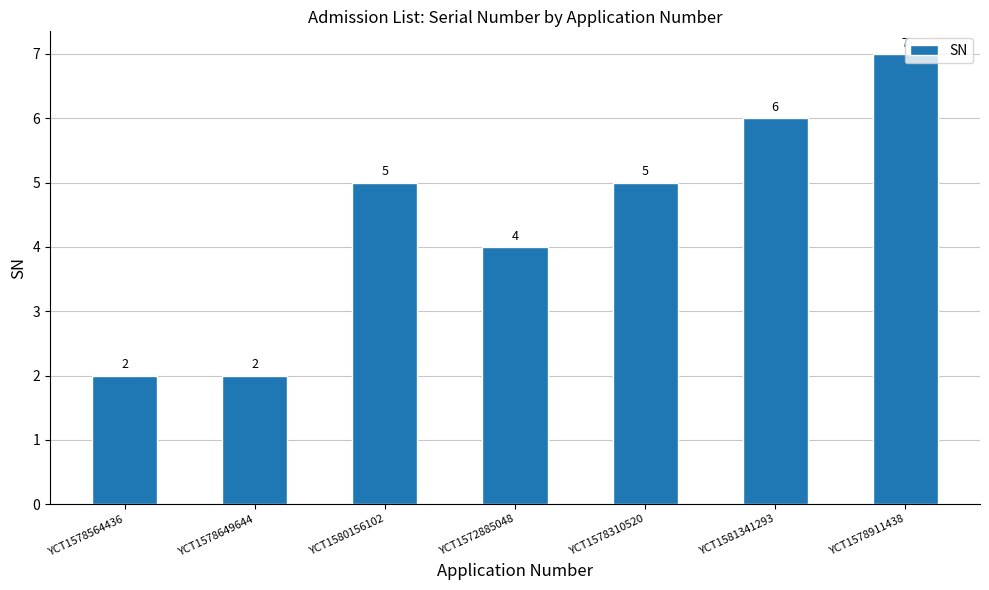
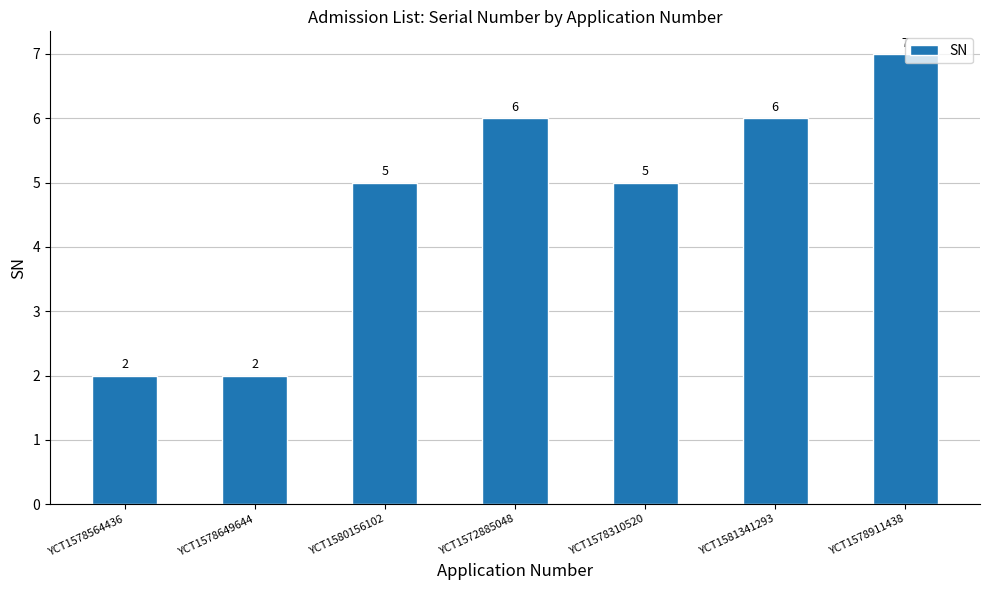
  {
    "YCT1578564436": 2,
    "YCT1578649644": 2,
    "YCT1580156102": 5,
-   "YCT1572885048": 4,
+   "YCT1572885048": 6,
    "YCT1578310520": 5,
    "YCT1581341293": 6
  }
